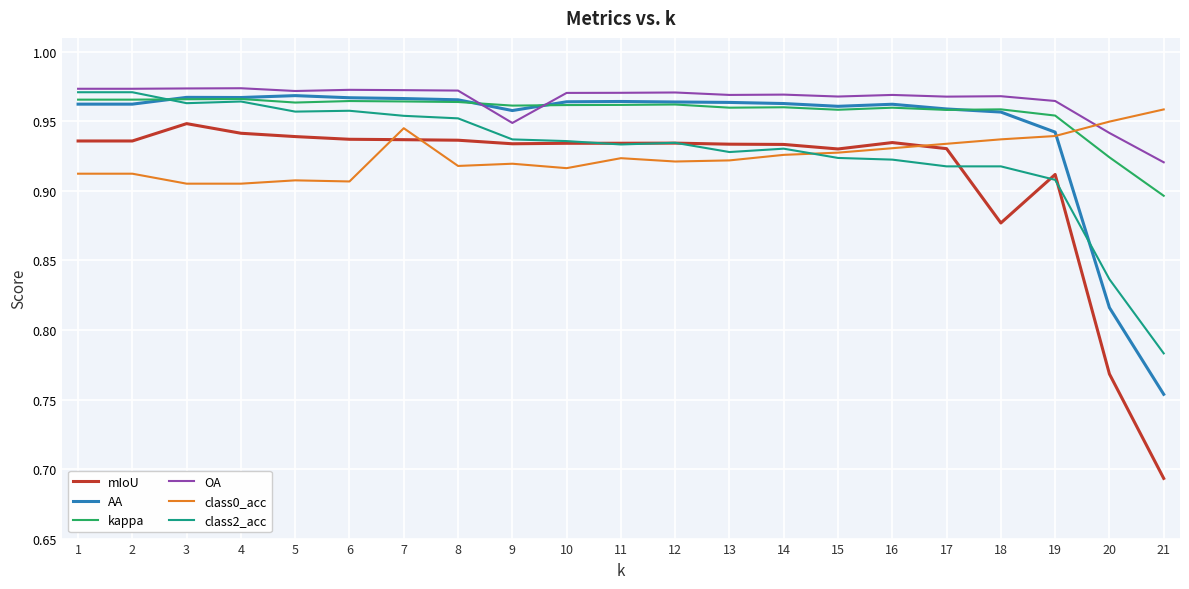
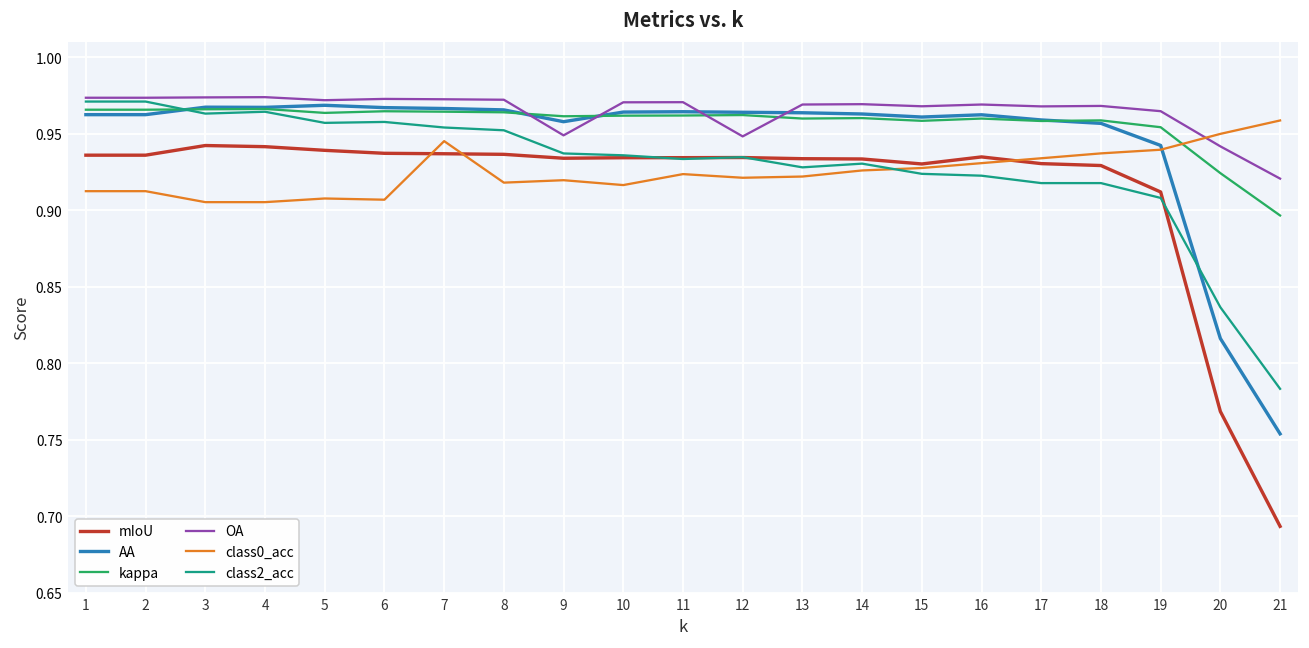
  {
    "mIoU": {
      "1": 0.936,
      "2": 0.936,
-     "3": 0.948,
+     "3": 0.942,
      "4": 0.941,
      "5": 0.939,
      "6": 0.937,
      "7": 0.937,
      "8": 0.936,
      "9": 0.934,
      "13": 0.934,
      "14": 0.933,
      "15": 0.930,
      "16": 0.935,
      "17": 0.930,
-     "18": 0.877,
+     "18": 0.929,
      "19": 0.912,
      "20": 0.768,
      "21": 0.693
    },
    "AA": {
      "1": 0.962,
      "2": 0.962,
      "5": 0.968,
      "6": 0.967,
      "7": 0.966,
      "9": 0.958,
      "10": 0.964,
      "11": 0.964,
      "13": 0.964,
      "14": 0.963,
      "15": 0.961,
      "16": 0.962,
      "18": 0.957,
      "19": 0.942,
      "20": 0.816,
      "21": 0.754
    },
    "OA": {
      "1": 0.973,
      "2": 0.973,
      "3": 0.974,
      "4": 0.974,
      "5": 0.972,
      "6": 0.973,
      "7": 0.972,
      "8": 0.972,
      "9": 0.949,
      "10": 0.970,
      "11": 0.971,
-     "12": 0.971,
+     "12": 0.948,
      "13": 0.969,
      "14": 0.969,
      "15": 0.968,
      "16": 0.969,
      "17": 0.968,
      "18": 0.968,
      "19": 0.965,
      "20": 0.942,
      "21": 0.921
    },
    "class0_acc": {
      "1": 0.912,
      "2": 0.912,
      "3": 0.905,
      "4": 0.905,
      "5": 0.908,
      "6": 0.907,
      "7": 0.945,
      "8": 0.918,
      "9": 0.920,
      "10": 0.916,
      "11": 0.924,
      "12": 0.921,
      "13": 0.922,
      "14": 0.926,
      "15": 0.927,
      "16": 0.931,
      "17": 0.934,
      "18": 0.937,
      "19": 0.939,
      "20": 0.950,
      "21": 0.959
    }
  }
